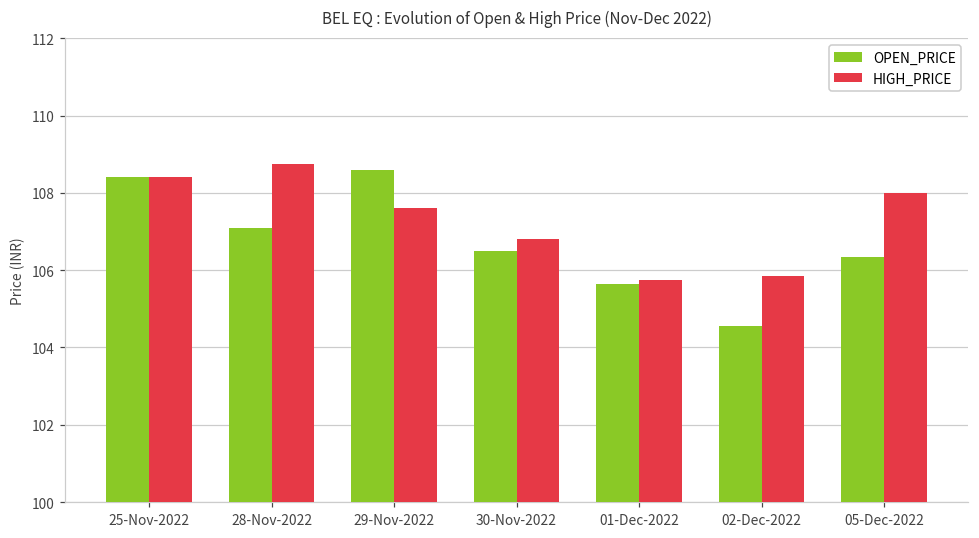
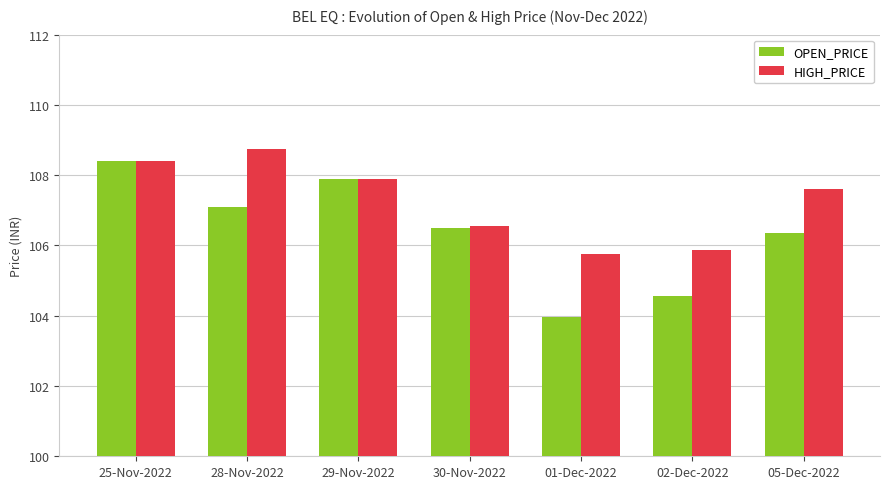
  {
    "OPEN_PRICE": {
      "25-Nov-2022": 108.4,
      "28-Nov-2022": 107.1,
-     "29-Nov-2022": 108.6,
+     "29-Nov-2022": 107.9,
      "30-Nov-2022": 106.5,
-     "01-Dec-2022": 105.7,
+     "01-Dec-2022": 104.0,
      "02-Dec-2022": 104.6,
      "05-Dec-2022": 106.4
    },
    "HIGH_PRICE": {
      "25-Nov-2022": 108.4,
      "28-Nov-2022": 108.8,
-     "29-Nov-2022": 107.6,
-     "30-Nov-2022": 106.8,
+     "29-Nov-2022": 107.9,
+     "30-Nov-2022": 106.6,
      "01-Dec-2022": 105.8,
      "02-Dec-2022": 105.9,
-     "05-Dec-2022": 108.0
+     "05-Dec-2022": 107.6
    }
  }
